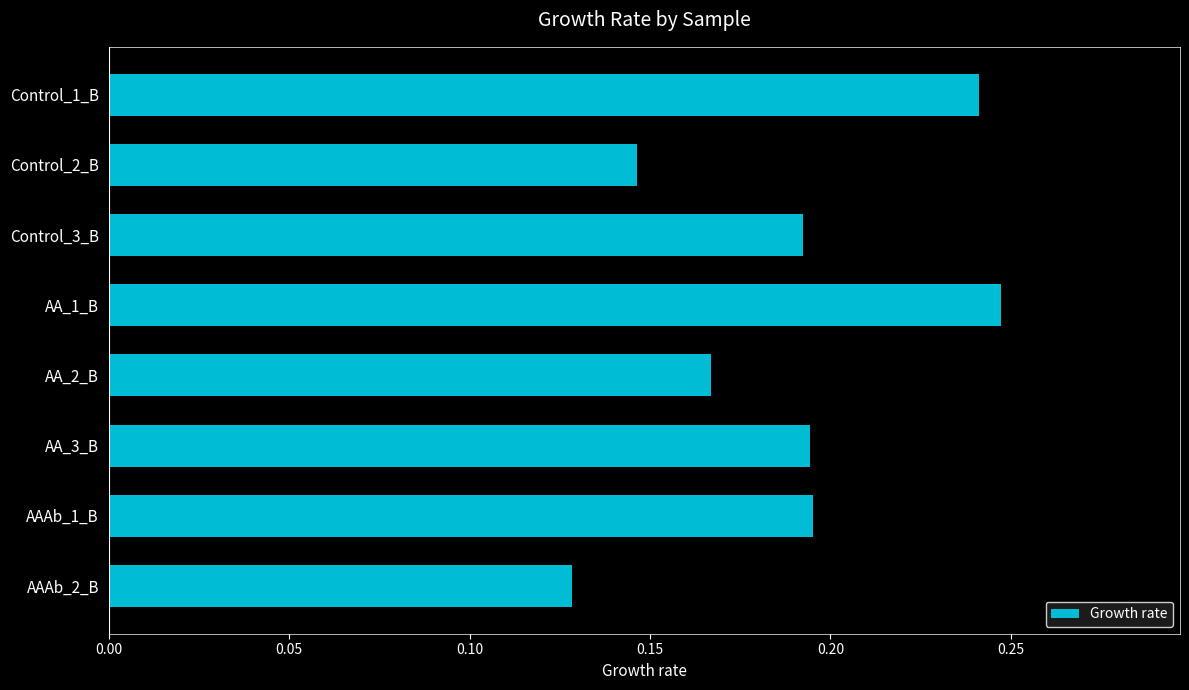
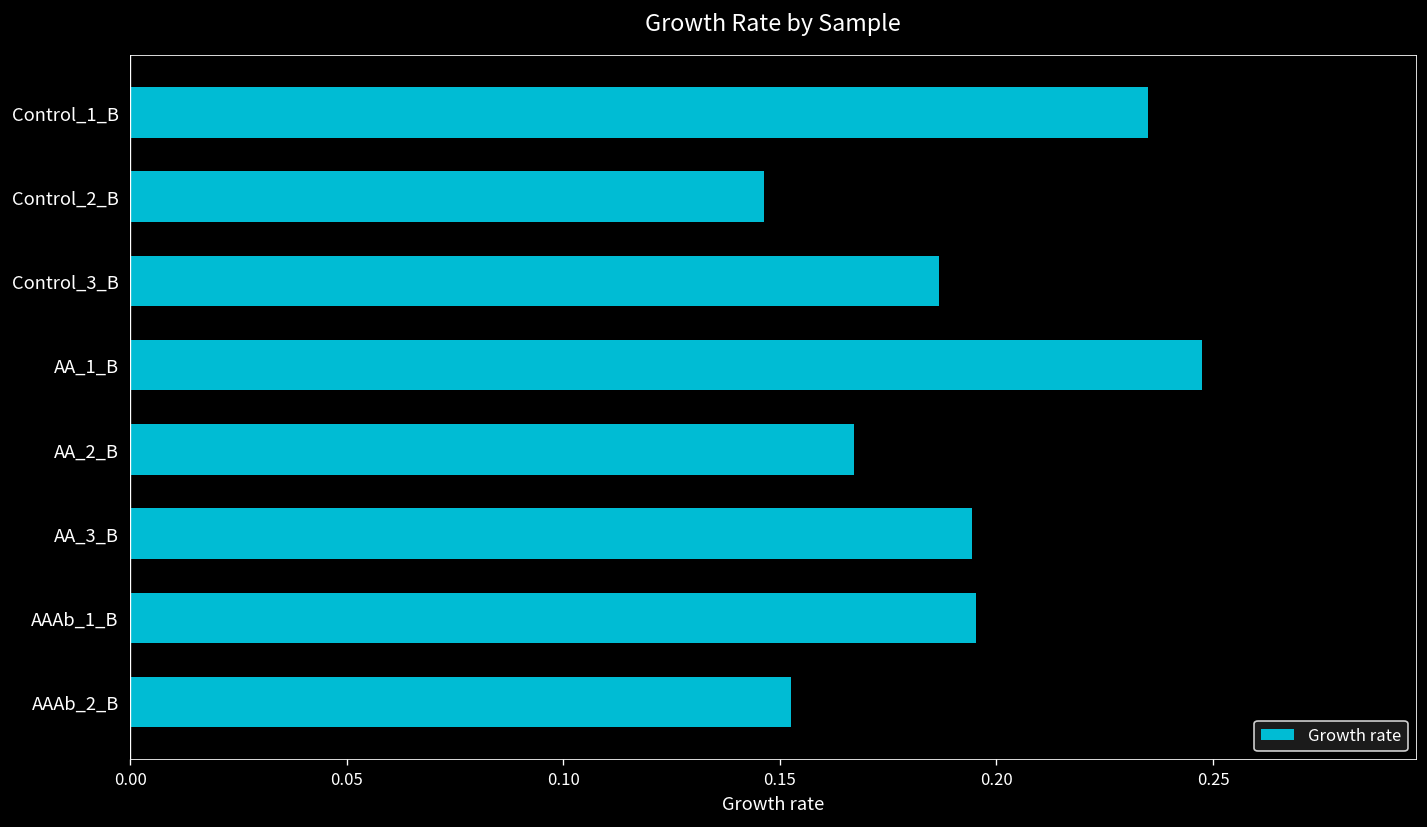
  {
-   "Control_1_B": 0.241,
+   "Control_1_B": 0.235,
    "Control_2_B": 0.146,
-   "Control_3_B": 0.193,
+   "Control_3_B": 0.187,
    "AA_1_B": 0.247,
    "AA_2_B": 0.167,
    "AA_3_B": 0.194,
    "AAAb_1_B": 0.195,
-   "AAAb_2_B": 0.129
+   "AAAb_2_B": 0.153
  }
